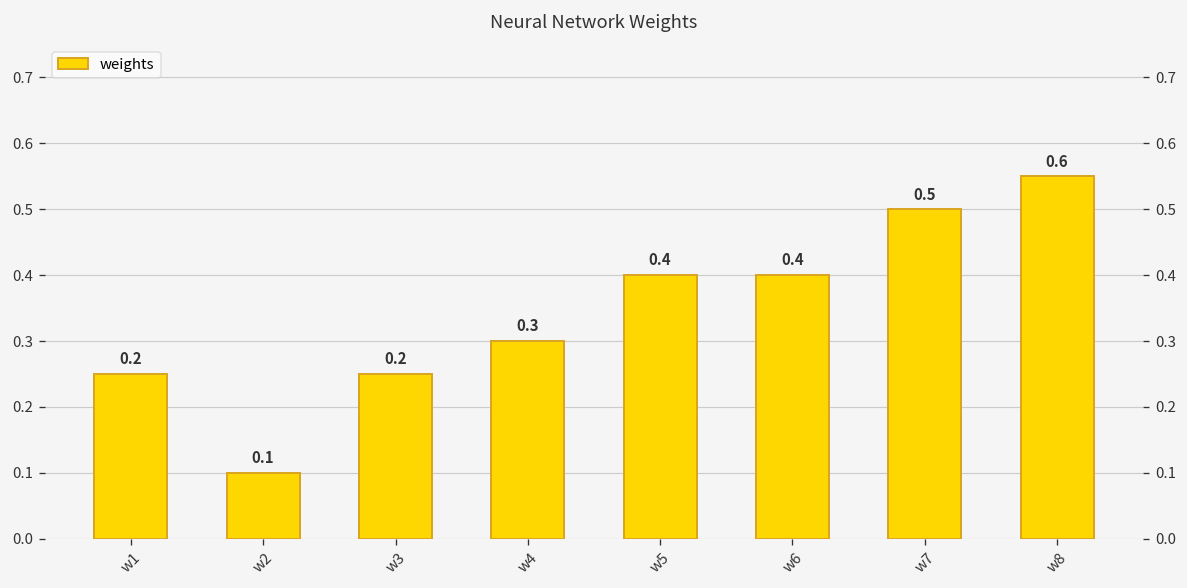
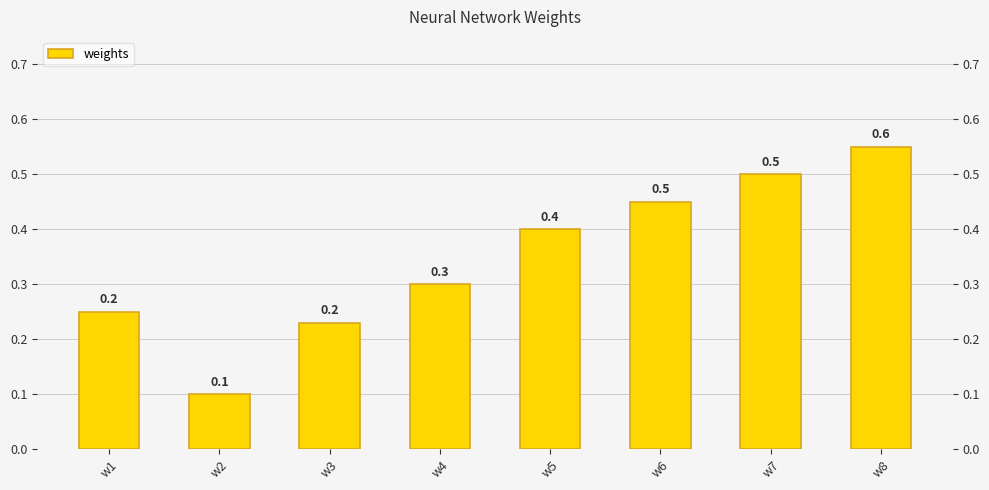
  {
    "w1": 0.2,
    "w2": 0.1,
-   "w3": 0.25,
+   "w3": 0.23,
    "w4": 0.3,
    "w5": 0.4,
-   "w6": 0.4,
+   "w6": 0.5,
    "w7": 0.5,
    "w8": 0.6
  }
